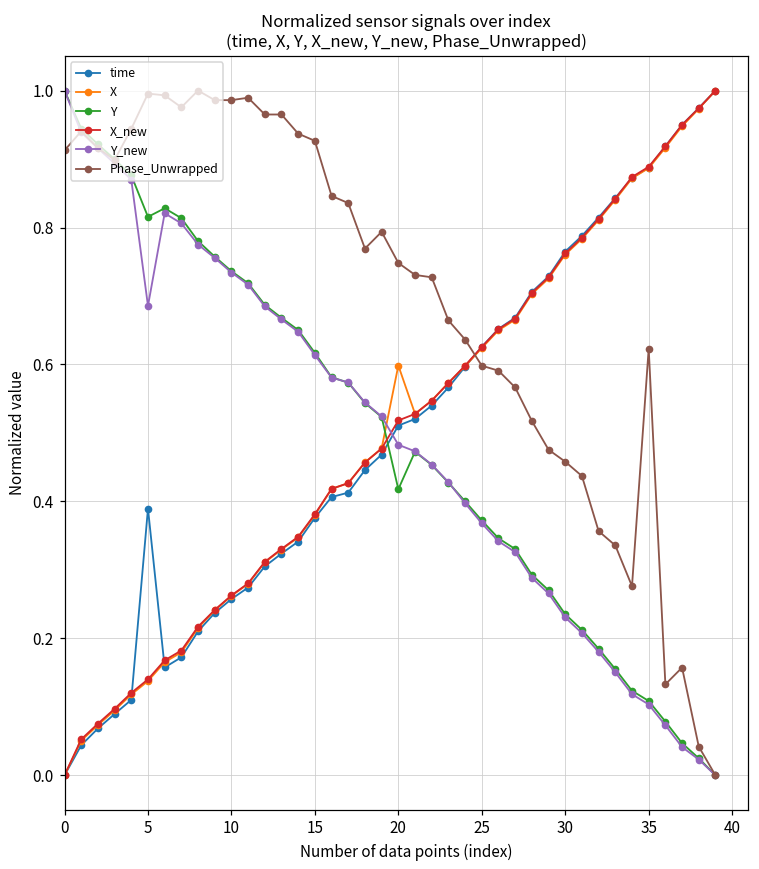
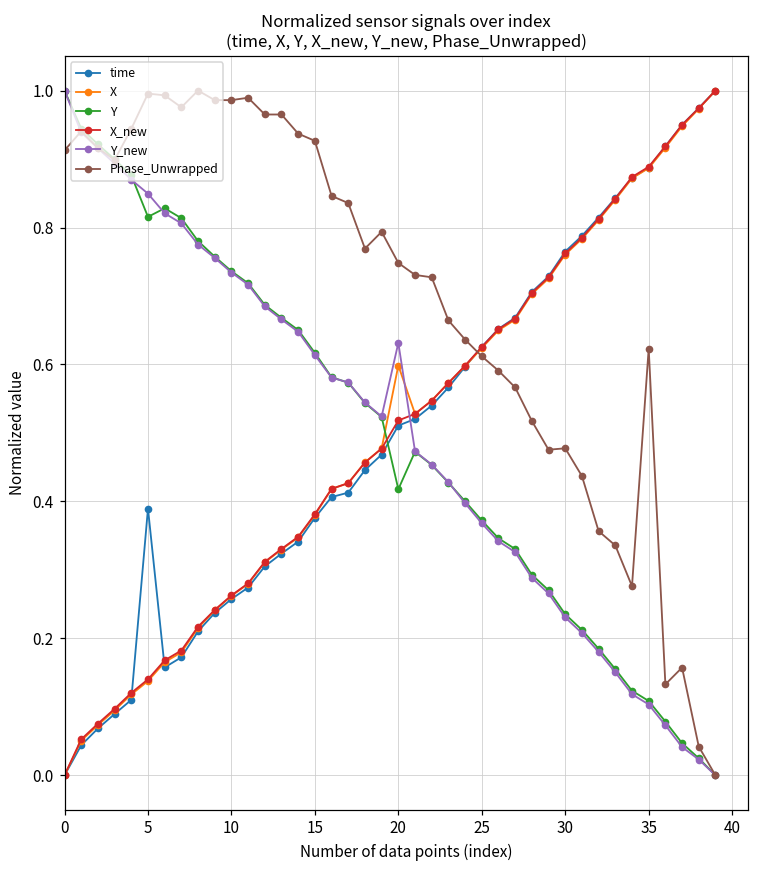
  {
    "time": {
      "5": 0.39,
      "10": 0.26,
      "20": 0.51
    },
    "X": {
      "20": 0.60
    },
    "Y": {
      "5": 0.82,
      "20": 0.42,
      "25": 0.37,
      "30": 0.24,
      "35": 0.11
    },
    "X_new": {
      "20": 0.52
    },
    "Y_new": {
-     "5": 0.69,
-     "20": 0.48,
+     "5": 0.85,
+     "20": 0.63,
      "25": 0.37,
      "30": 0.23,
      "35": 0.10
    },
    "Phase_Unwrapped": {
      "0": 0.91,
      "10": 0.99,
      "15": 0.93,
      "20": 0.75,
-     "25": 0.60,
-     "30": 0.46,
+     "25": 0.61,
+     "30": 0.48,
      "35": 0.62
    }
  }
